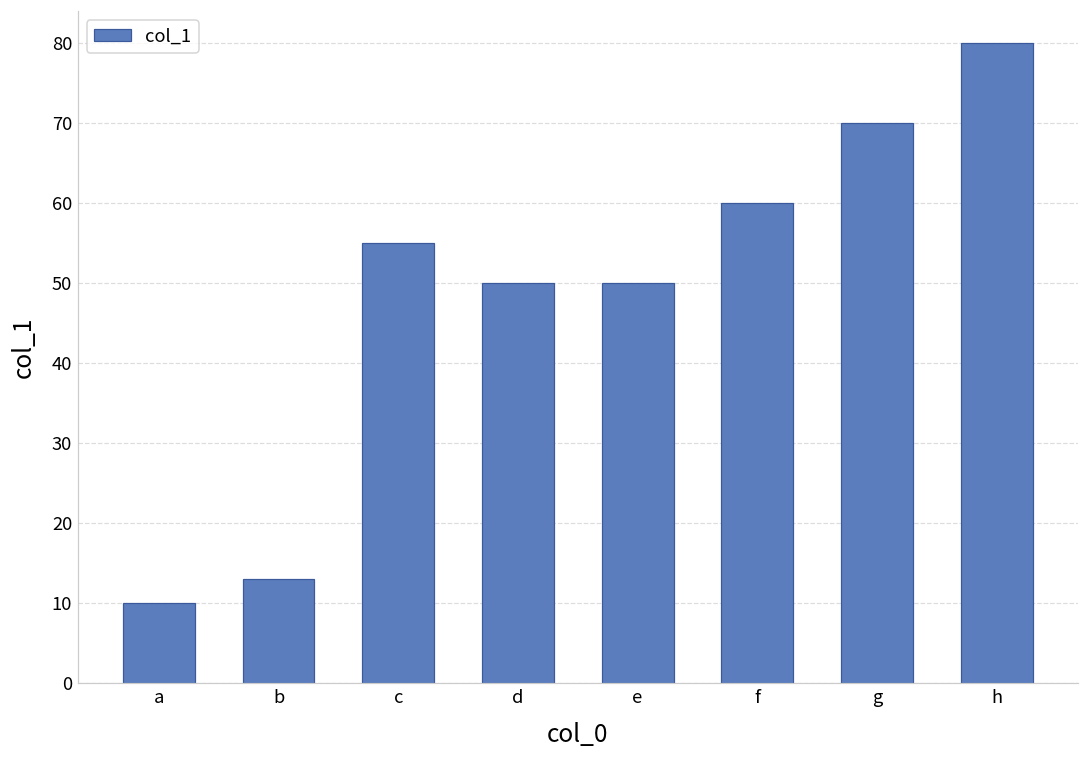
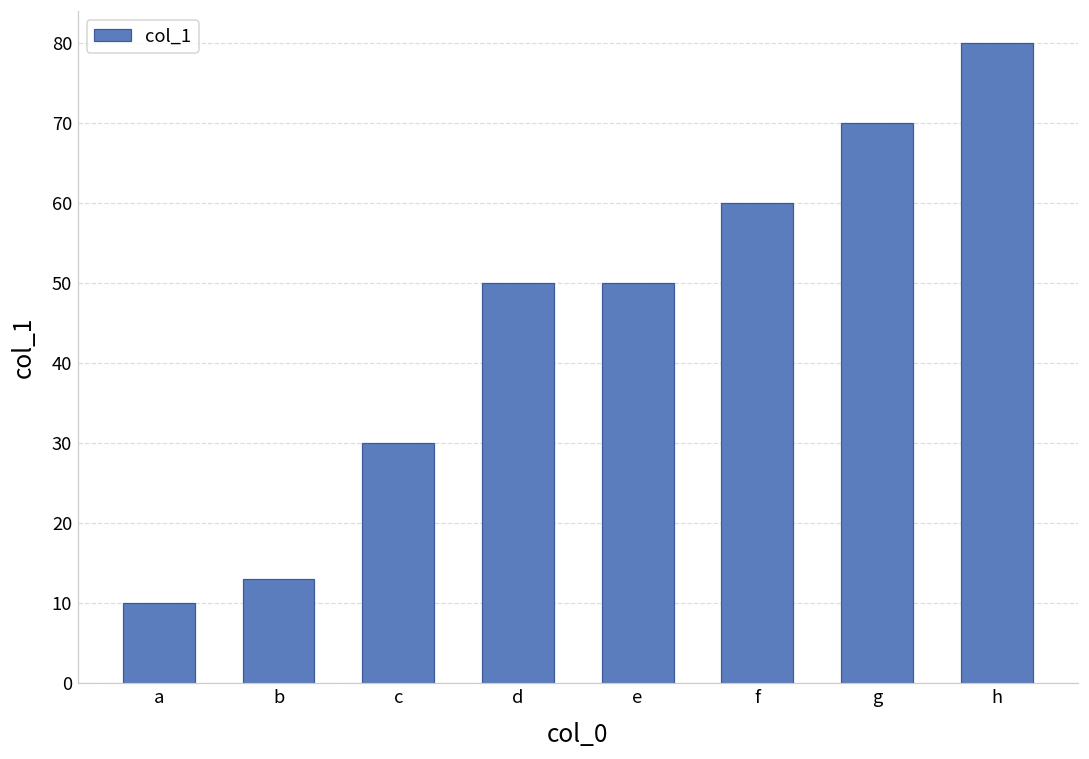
  {
    "a": 10,
    "b": 13,
-   "c": 55,
+   "c": 30,
    "d": 50,
    "e": 50,
    "f": 60,
    "g": 70,
    "h": 80
  }
